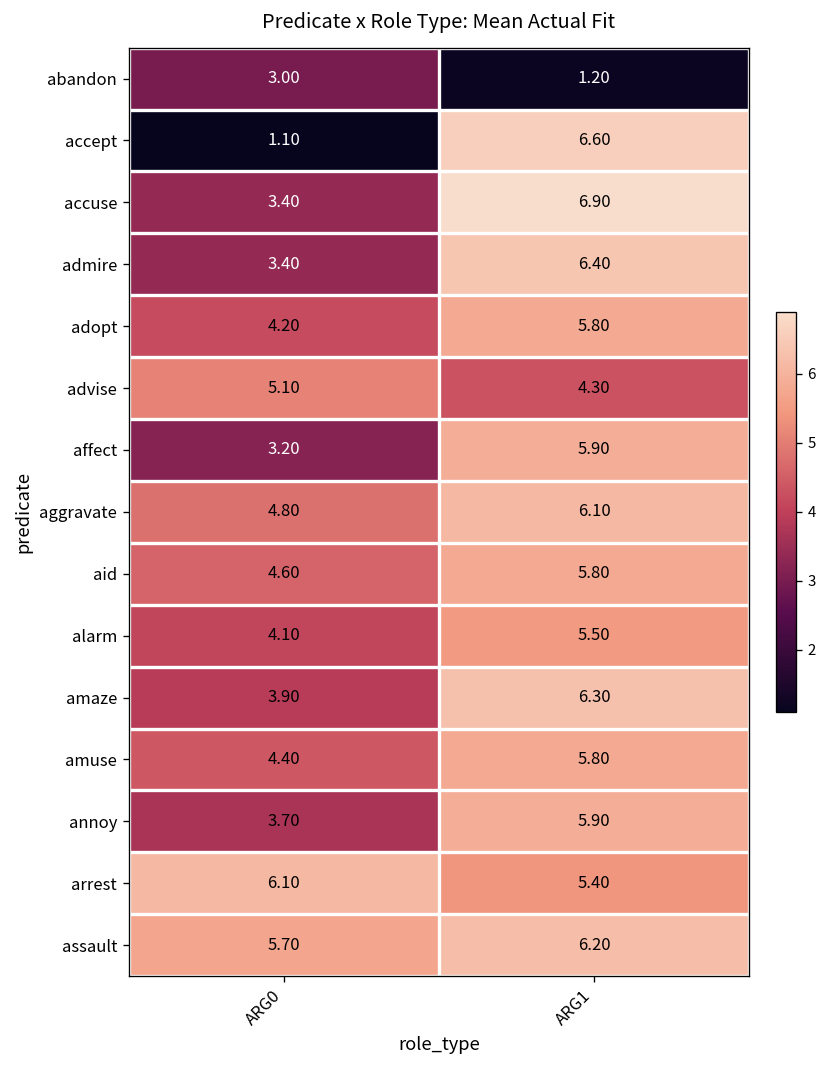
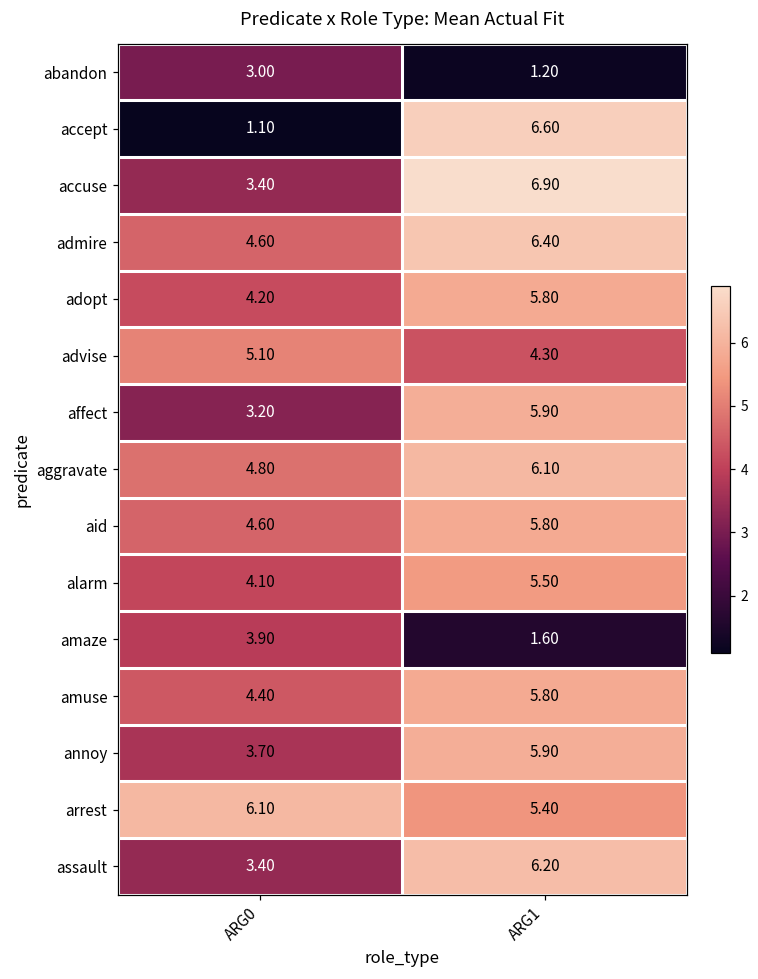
  {
    "abandon": {
      "ARG0": 3.00,
      "ARG1": 1.20
    },
    "accept": {
      "ARG0": 1.10,
      "ARG1": 6.60
    },
    "accuse": {
      "ARG0": 3.40,
      "ARG1": 6.90
    },
    "admire": {
-     "ARG0": 3.40,
+     "ARG0": 4.60,
      "ARG1": 6.40
    },
    "adopt": {
      "ARG0": 4.20,
      "ARG1": 5.80
    },
    "advise": {
      "ARG0": 5.10,
      "ARG1": 4.30
    },
    "affect": {
      "ARG0": 3.20,
      "ARG1": 5.90
    },
    "aggravate": {
      "ARG0": 4.80,
      "ARG1": 6.10
    },
    "aid": {
      "ARG0": 4.60,
      "ARG1": 5.80
    },
    "alarm": {
      "ARG0": 4.10,
      "ARG1": 5.50
    },
    "amaze": {
      "ARG0": 3.90,
-     "ARG1": 6.30
+     "ARG1": 1.60
    },
    "amuse": {
      "ARG0": 4.40,
      "ARG1": 5.80
    },
    "annoy": {
      "ARG0": 3.70,
      "ARG1": 5.90
    },
    "arrest": {
      "ARG0": 6.10,
      "ARG1": 5.40
    },
    "assault": {
-     "ARG0": 5.70,
+     "ARG0": 3.40,
      "ARG1": 6.20
    }
  }
